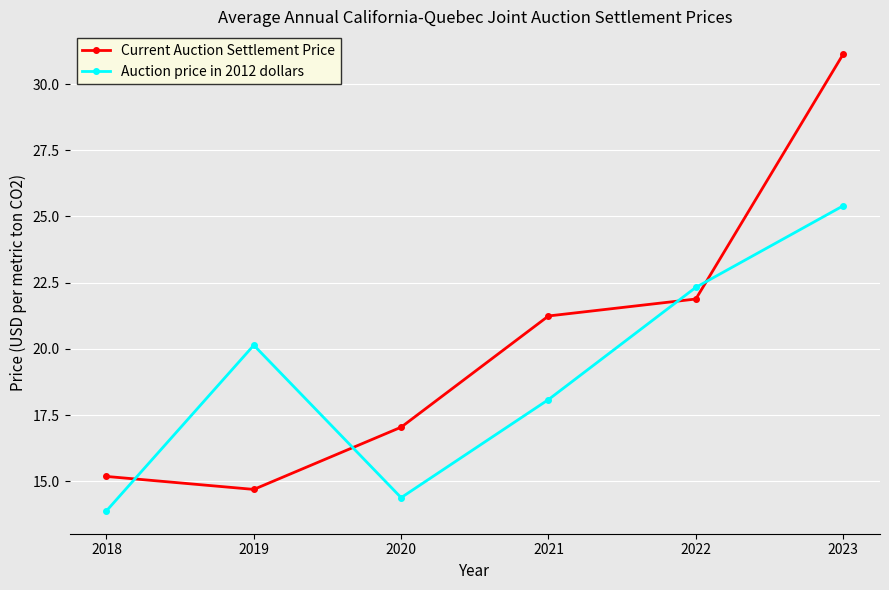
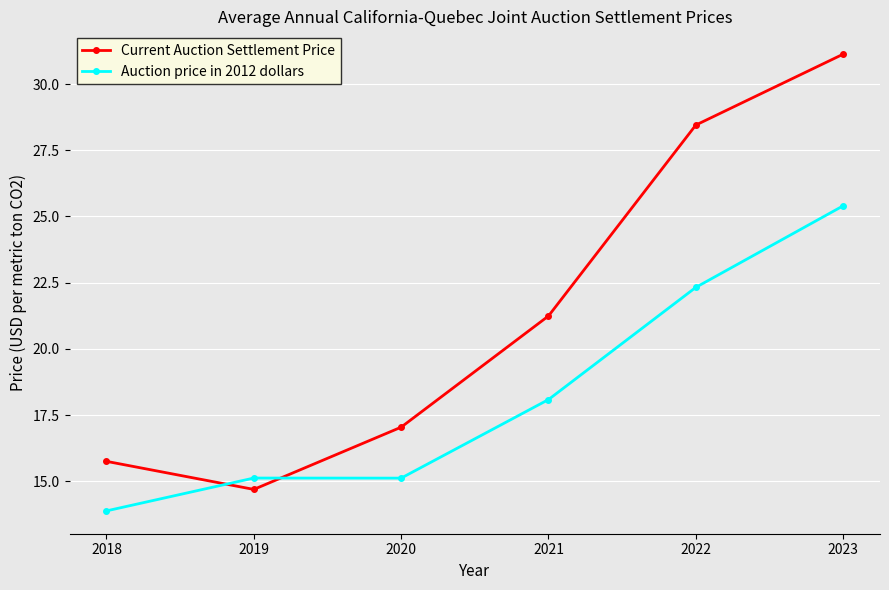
  {
    "Current Auction Settlement Price": {
-     "2018": 15.2,
+     "2018": 15.8,
      "2019": 14.7,
      "2020": 17.0,
      "2021": 21.2,
-     "2022": 21.9,
+     "2022": 28.5,
      "2023": 31.1
    },
    "Auction price in 2012 dollars": {
      "2018": 13.9,
-     "2019": 20.1,
-     "2020": 14.4,
+     "2019": 15.1,
+     "2020": 15.1,
      "2021": 18.1,
      "2022": 22.3,
      "2023": 25.4
    }
  }
